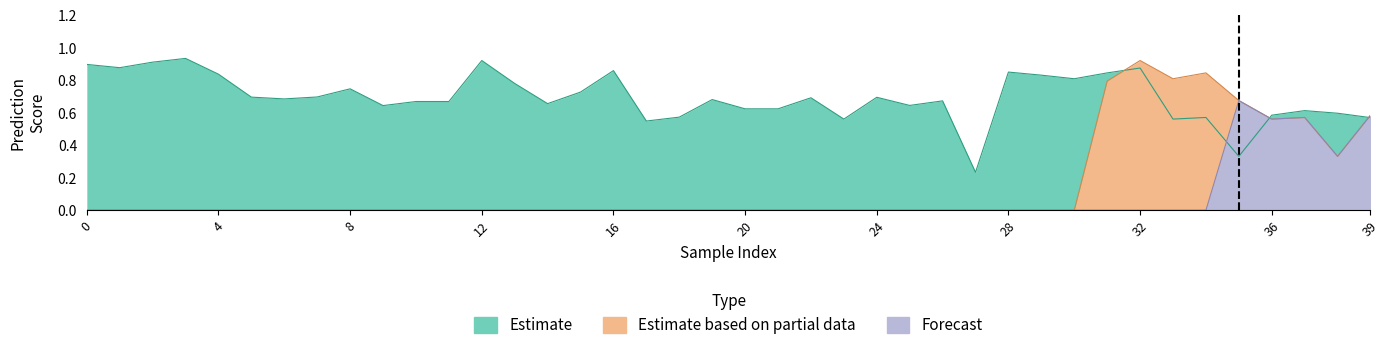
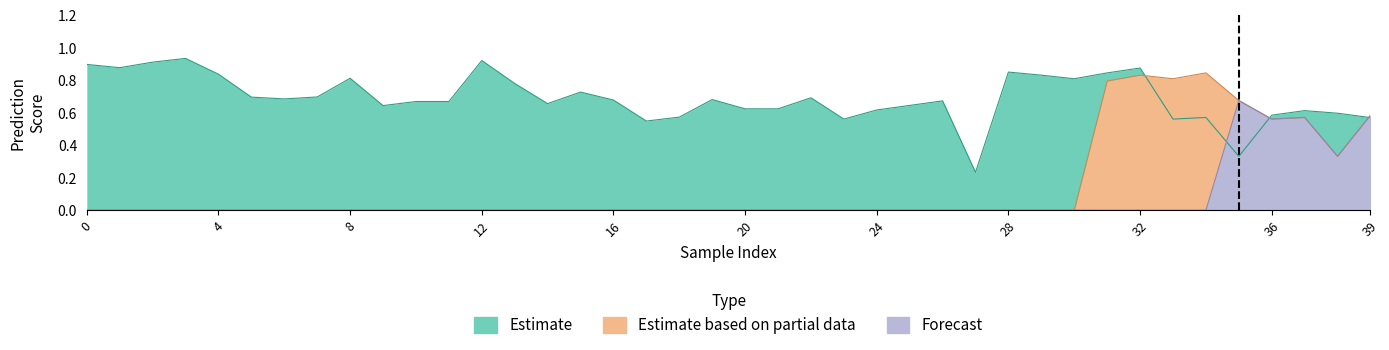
  {
    "Estimate": {
      "0": 0.90,
      "4": 0.84,
-     "8": 0.75,
+     "8": 0.81,
      "12": 0.92,
-     "16": 0.86,
+     "16": 0.68,
      "20": 0.62,
-     "24": 0.69,
+     "24": 0.62,
      "28": 0.85,
      "32": 0.87,
      "36": 0.58
    },
    "Estimate based on partial data": {
-     "32": 0.92
+     "32": 0.83
    },
    "Forecast": {
      "32": 0.00
    }
  }
